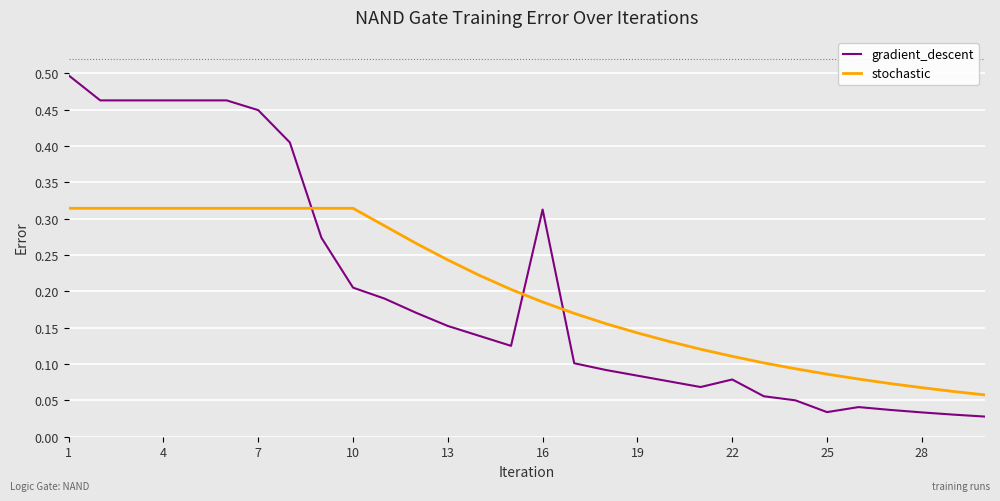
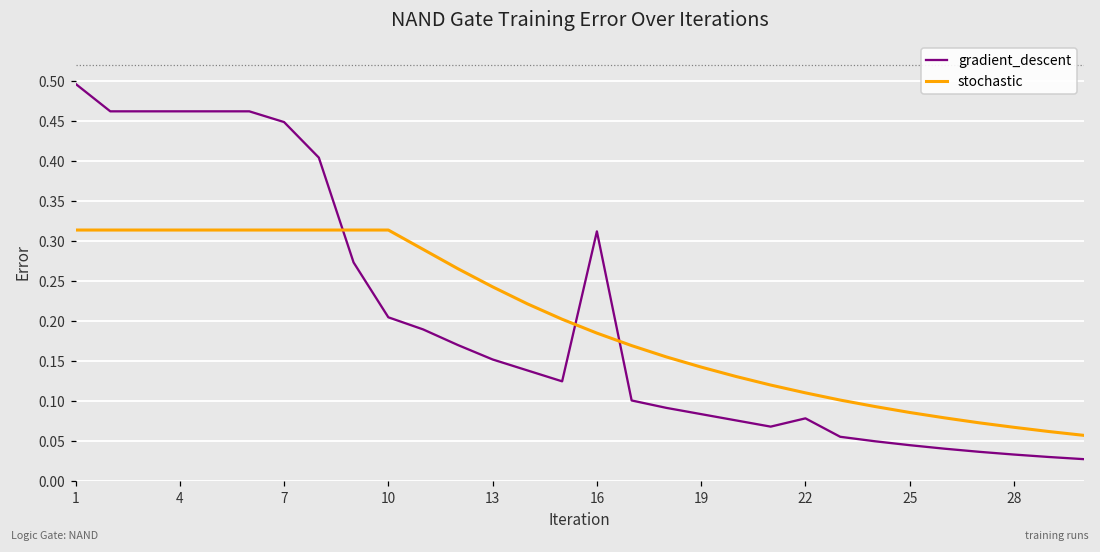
  {
    "gradient_descent": {
      "1": 0.50,
      "4": 0.46,
      "7": 0.45,
      "10": 0.21,
      "13": 0.15,
      "16": 0.31,
      "19": 0.08,
      "22": 0.08,
-     "25": 0.03,
+     "25": 0.05,
      "28": 0.03
    },
    "stochastic": {
      "1": 0.31,
      "4": 0.31,
      "7": 0.31,
      "10": 0.31,
      "13": 0.24,
      "16": 0.19,
      "19": 0.14,
      "22": 0.11,
      "25": 0.09,
      "28": 0.07
    }
  }
